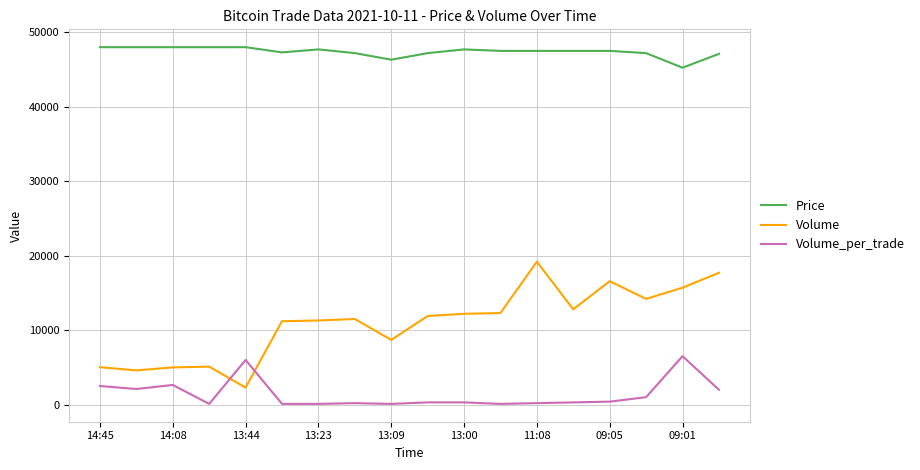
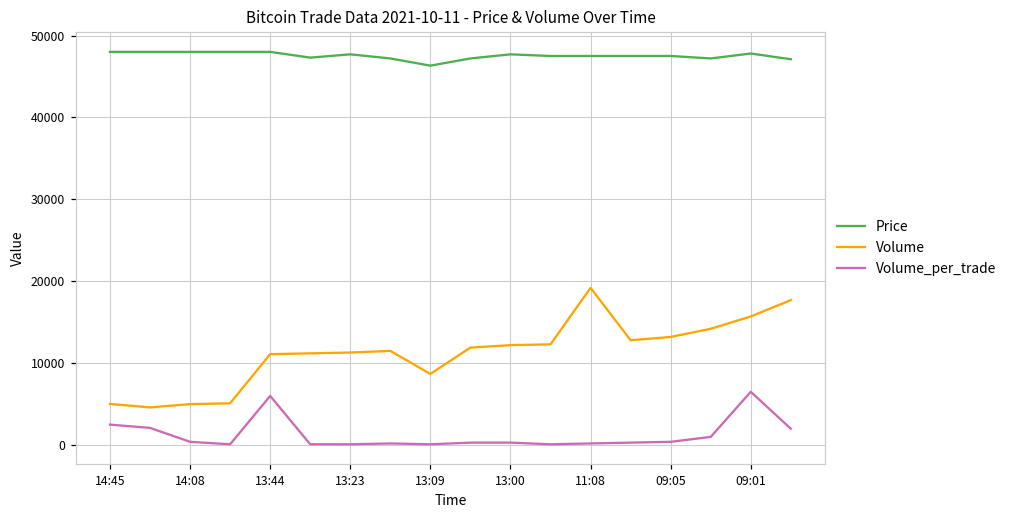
  {
    "Price": {
      "14:45": 48000,
      "14:08": 48000,
      "13:44": 48000,
      "13:23": 48000,
      "13:09": 46000,
      "13:00": 48000,
      "11:08": 48000,
      "09:05": 48000,
-     "09:01": 45000
+     "09:01": 48000
    },
    "Volume": {
      "14:45": 5000,
      "14:08": 5000,
-     "13:44": 2000,
+     "13:44": 11000,
      "13:23": 11000,
      "13:09": 9000,
      "13:00": 12000,
      "11:08": 19000,
-     "09:05": 17000,
+     "09:05": 13000,
      "09:01": 16000
    },
    "Volume_per_trade": {
      "14:45": 3000,
-     "14:08": 3000,
+     "14:08": 0,
      "13:44": 6000,
      "13:23": 0,
      "13:09": 0,
      "13:00": 0,
      "11:08": 0,
      "09:05": 0,
      "09:01": 7000
    }
  }
